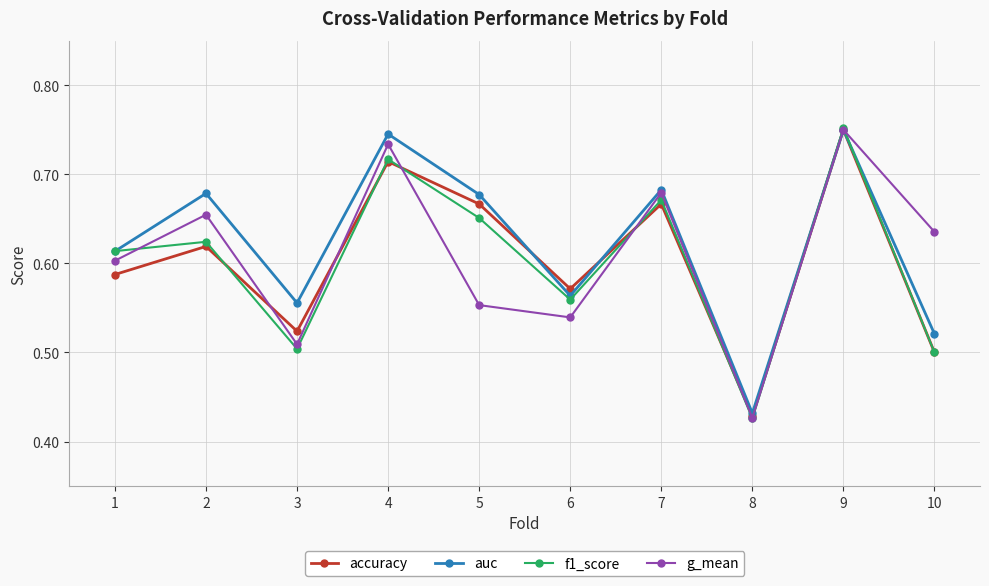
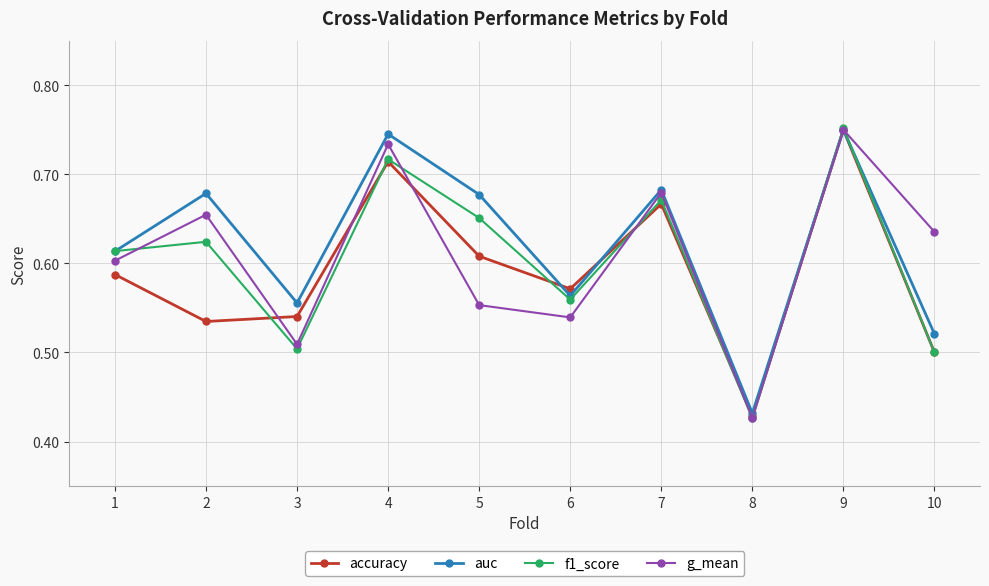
  {
    "accuracy": {
      "1": 0.59,
-     "2": 0.62,
-     "3": 0.52,
-     "5": 0.67,
+     "2": 0.53,
+     "3": 0.54,
+     "5": 0.61,
      "6": 0.57,
      "7": 0.67
    },
    "auc": {
      "2": 0.68,
      "3": 0.56,
      "4": 0.75,
      "5": 0.68,
      "6": 0.56,
      "7": 0.68,
      "8": 0.43,
      "10": 0.52
    },
    "f1_score": {
      "2": 0.62,
      "3": 0.50,
      "5": 0.65,
      "6": 0.56,
      "7": 0.67
    },
    "g_mean": {
      "1": 0.60,
      "2": 0.65,
      "3": 0.51,
      "4": 0.73,
      "5": 0.55,
      "6": 0.54,
      "7": 0.68,
      "10": 0.64
    }
  }
